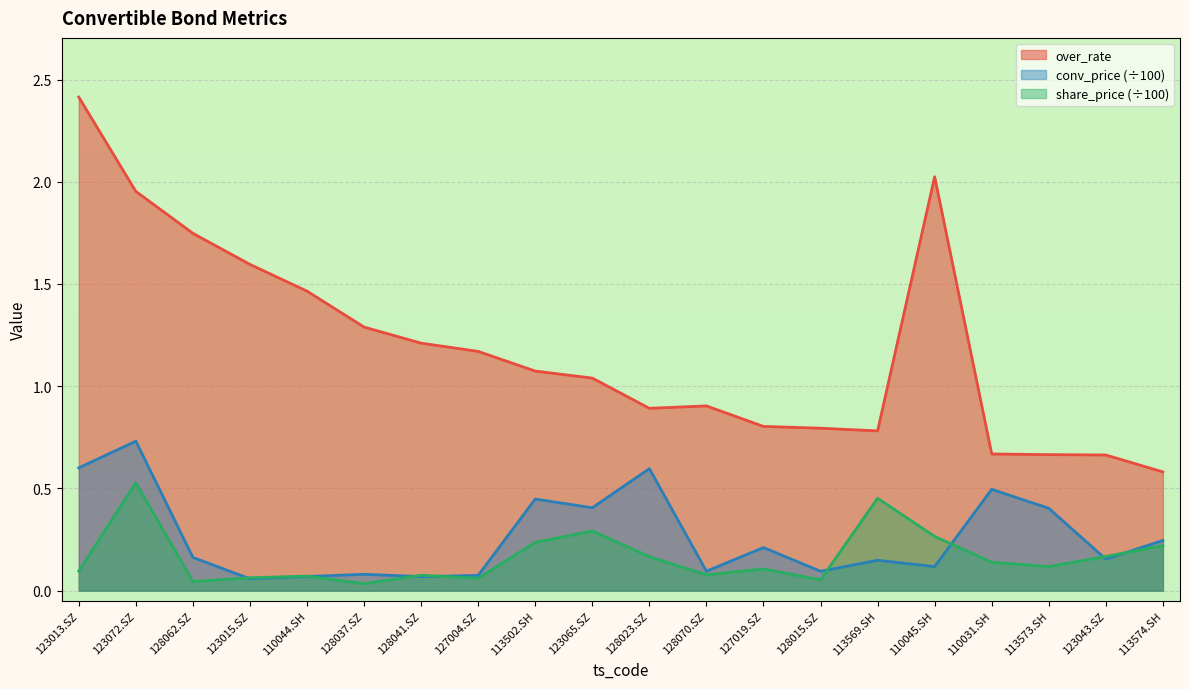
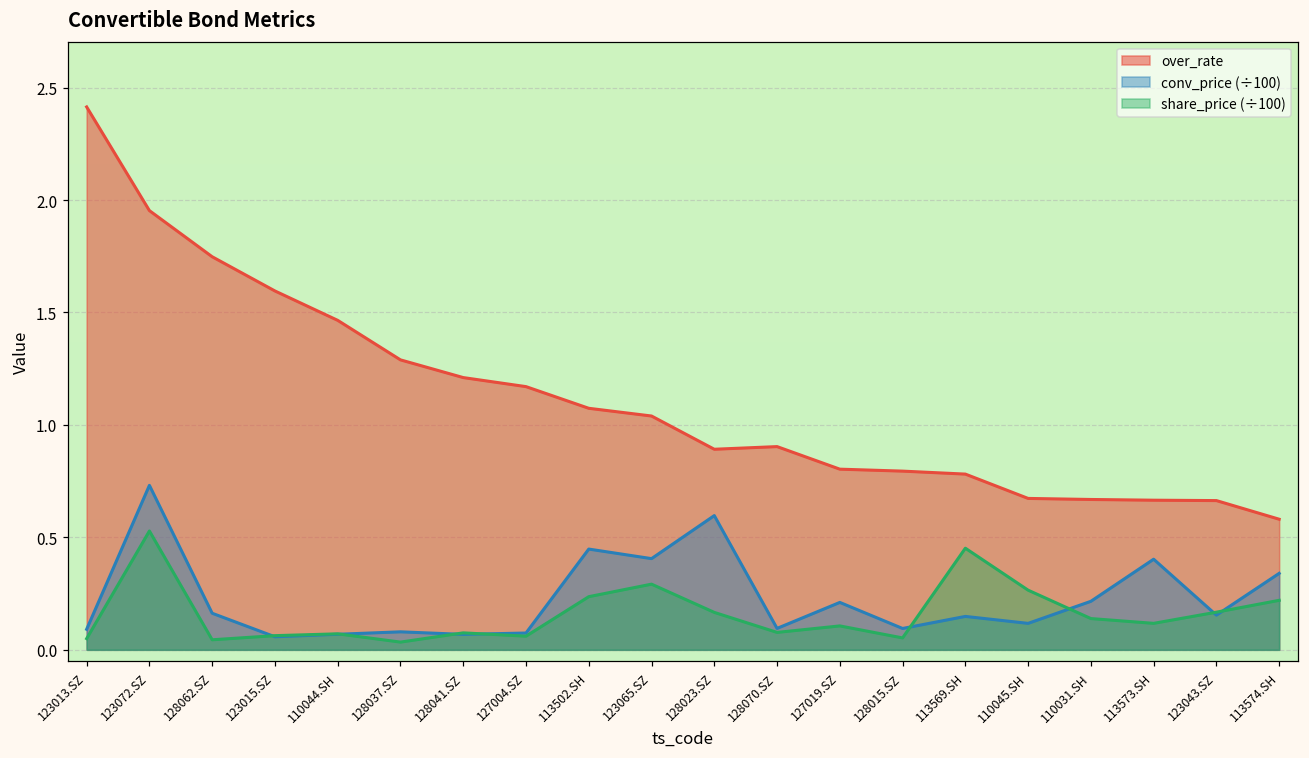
  {
    "over_rate": {
      "123013.SZ": 2.41,
      "123072.SZ": 1.95,
      "128062.SZ": 1.75,
      "123015.SZ": 1.60,
      "110044.SH": 1.47,
      "128037.SZ": 1.29,
      "128041.SZ": 1.21,
      "127004.SZ": 1.17,
      "113502.SH": 1.07,
      "123065.SZ": 1.04,
      "128023.SZ": 0.89,
      "128070.SZ": 0.90,
      "127019.SZ": 0.80,
      "128015.SZ": 0.79,
      "113569.SH": 0.78,
-     "110045.SH": 2.02,
+     "110045.SH": 0.67,
      "110031.SH": 0.67,
      "113573.SH": 0.67,
      "123043.SZ": 0.66,
      "113574.SH": 0.58
    },
    "conv_price (÷100)": {
-     "123013.SZ": 0.60,
+     "123013.SZ": 0.09,
      "123072.SZ": 0.73,
      "128062.SZ": 0.16,
      "128037.SZ": 0.08,
      "127004.SZ": 0.07,
      "113502.SH": 0.45,
      "123065.SZ": 0.41,
      "128023.SZ": 0.60,
      "128070.SZ": 0.10,
      "127019.SZ": 0.21,
      "128015.SZ": 0.09,
      "113569.SH": 0.15,
      "110045.SH": 0.12,
-     "110031.SH": 0.50,
+     "110031.SH": 0.22,
      "113573.SH": 0.40,
      "123043.SZ": 0.15,
-     "113574.SH": 0.25
+     "113574.SH": 0.34
    },
    "share_price (÷100)": {
-     "123013.SZ": 0.10,
+     "123013.SZ": 0.05,
      "123072.SZ": 0.53,
      "128062.SZ": 0.04,
      "128037.SZ": 0.03,
      "127004.SZ": 0.06,
      "113502.SH": 0.24,
      "123065.SZ": 0.29,
      "128023.SZ": 0.17,
      "128070.SZ": 0.08,
      "127019.SZ": 0.11,
      "128015.SZ": 0.05,
      "113569.SH": 0.45,
      "110045.SH": 0.27,
      "110031.SH": 0.14,
      "113573.SH": 0.12,
      "123043.SZ": 0.17,
      "113574.SH": 0.22
    }
  }
